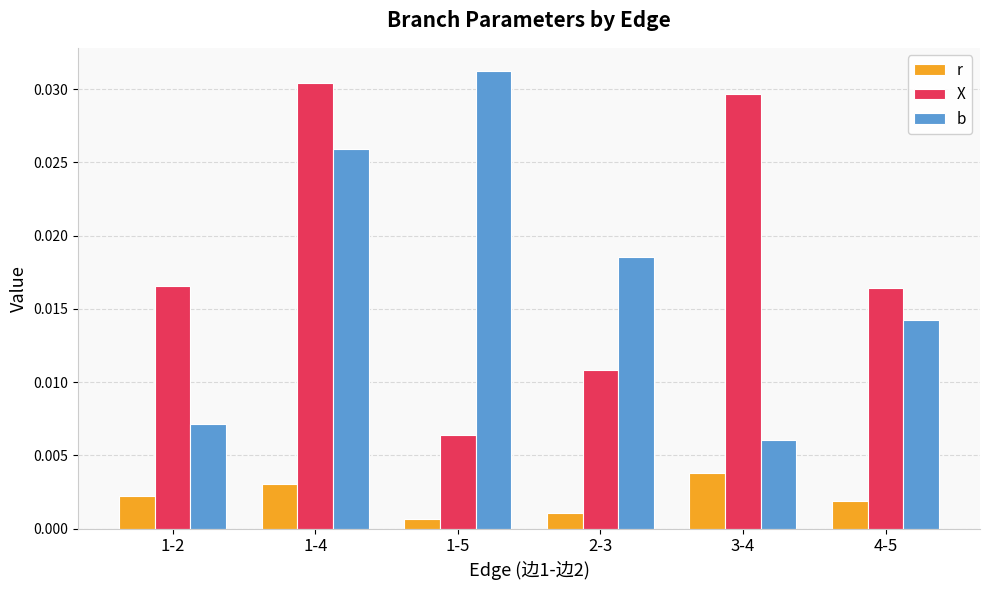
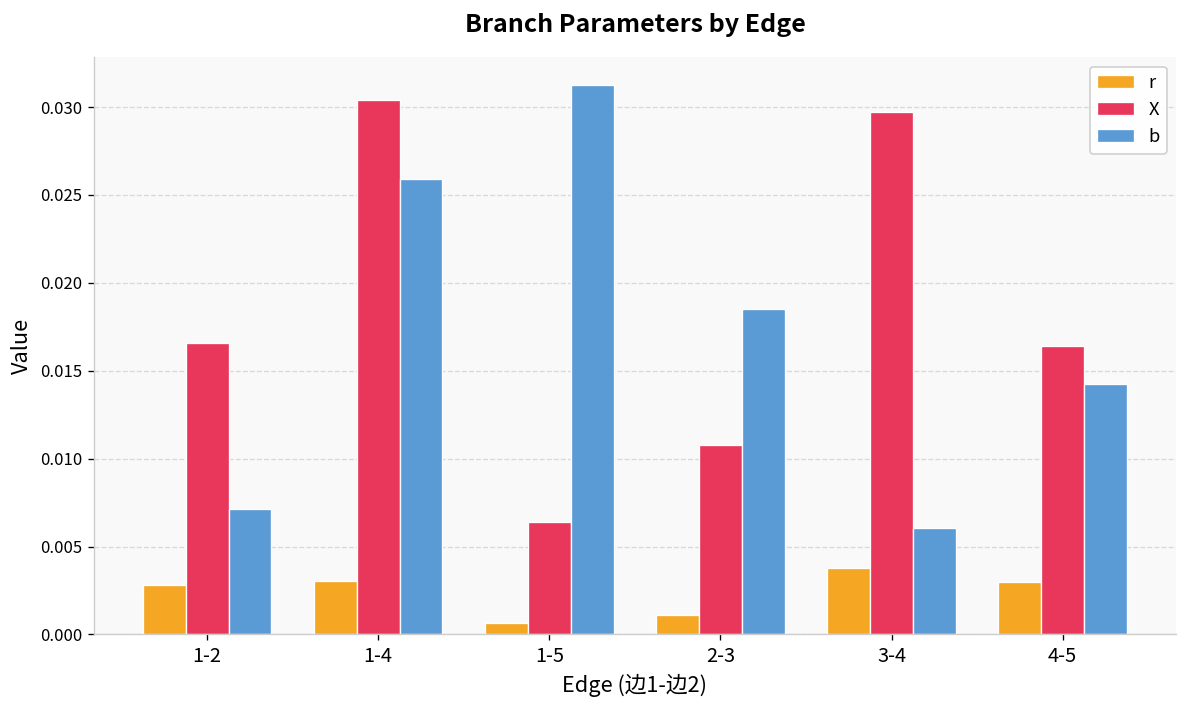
  {
    "r": {
-     "1-2": 0.0023,
+     "1-2": 0.0028,
      "1-4": 0.0030,
      "1-5": 0.0006,
      "2-3": 0.0011,
      "3-4": 0.0038,
-     "4-5": 0.0019
+     "4-5": 0.0030
    },
    "X": {
      "1-2": 0.0166,
      "1-4": 0.0304,
      "1-5": 0.0064,
      "2-3": 0.0108,
      "3-4": 0.0297,
      "4-5": 0.0164
    },
    "b": {
      "1-2": 0.0071,
      "1-4": 0.0259,
      "1-5": 0.0313,
      "2-3": 0.0185,
      "3-4": 0.0060,
      "4-5": 0.0143
    }
  }
